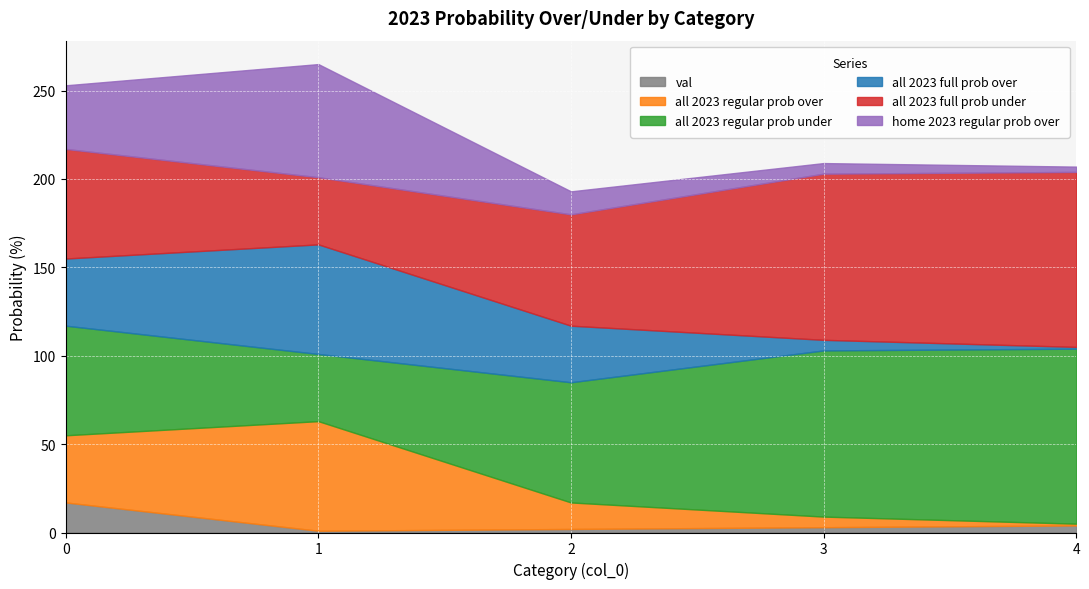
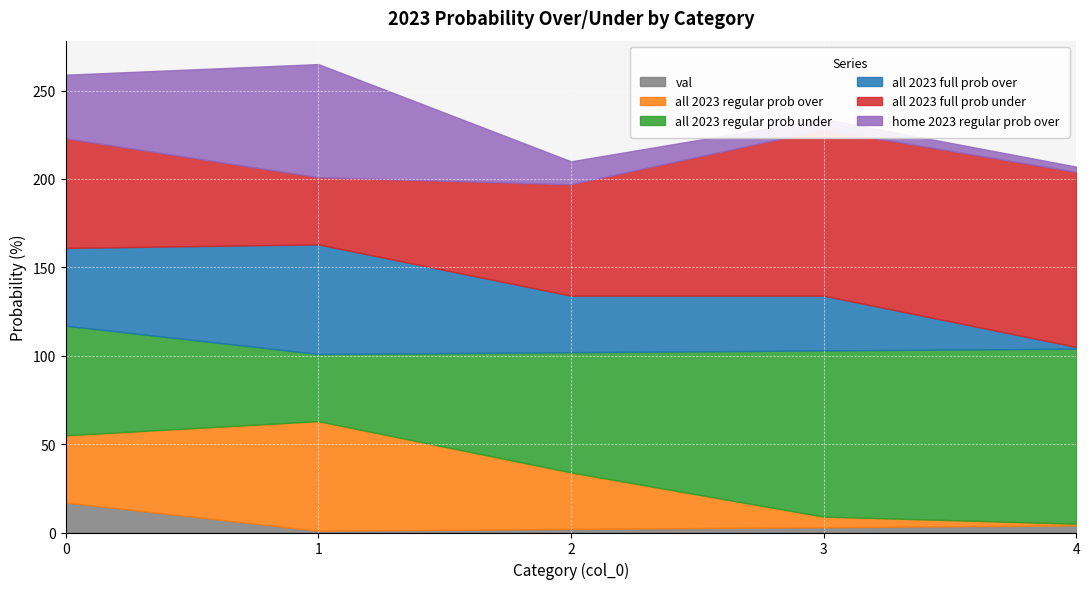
  {
    "val": {
      "0": 17,
      "2": 2,
      "3": 3
    },
    "all 2023 regular prob over": {
      "0": 38,
      "1": 62,
-     "2": 15,
+     "2": 32,
      "3": 6
    },
    "all 2023 regular prob under": {
      "0": 62,
      "1": 38,
      "2": 68,
      "3": 94
    },
    "all 2023 full prob over": {
-     "0": 38,
+     "0": 44,
      "1": 62,
      "2": 32,
-     "3": 6
+     "3": 31
    },
    "all 2023 full prob under": {
      "0": 62,
      "1": 38,
      "2": 63,
      "4": 99
    },
    "home 2023 regular prob over": {
      "0": 36,
      "1": 64,
      "2": 13,
      "4": 3
    }
  }
